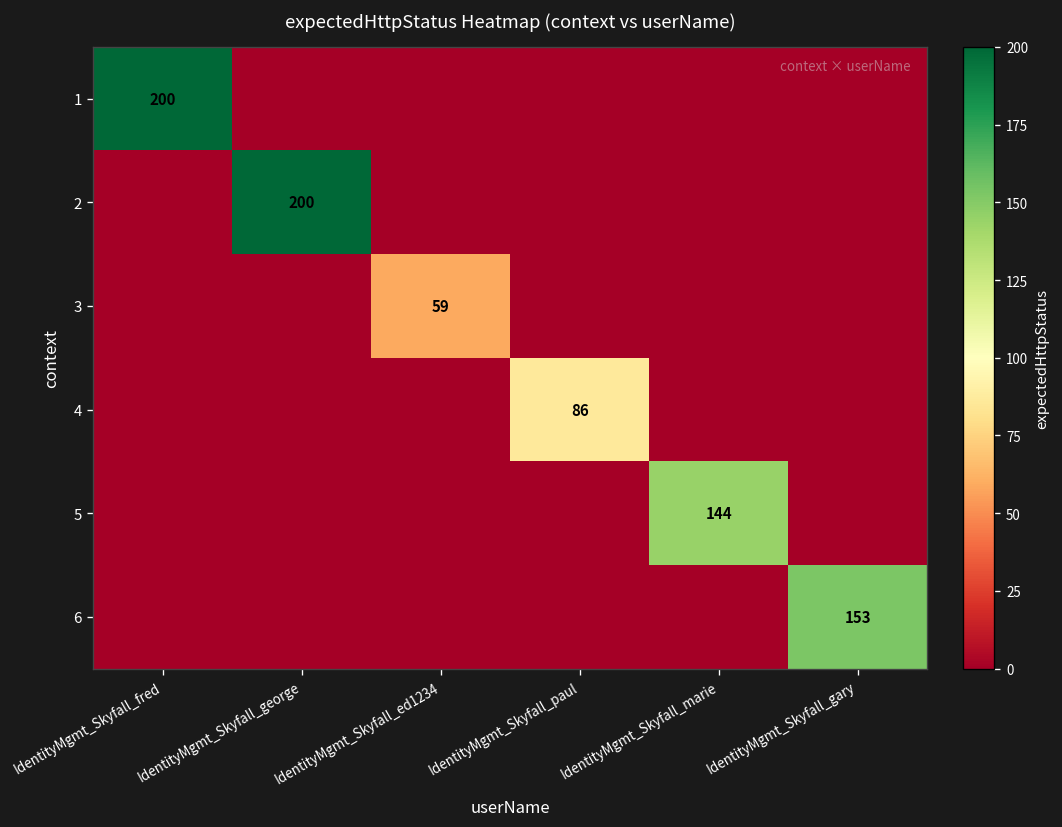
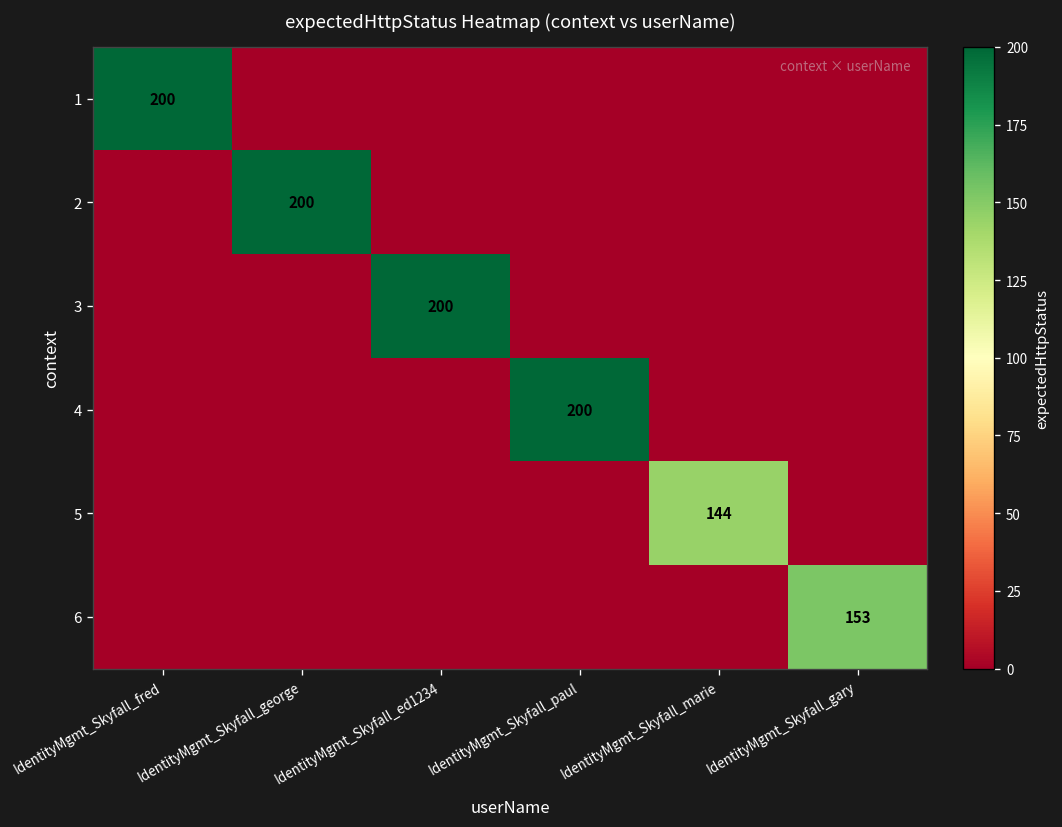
  {
    "1": {
      "IdentityMgmt_Skyfall_fred": 200
    },
    "2": {
      "IdentityMgmt_Skyfall_george": 200
    },
    "3": {
-     "IdentityMgmt_Skyfall_ed1234": 59
+     "IdentityMgmt_Skyfall_ed1234": 200
    },
    "4": {
-     "IdentityMgmt_Skyfall_paul": 86
+     "IdentityMgmt_Skyfall_paul": 200
    },
    "5": {
      "IdentityMgmt_Skyfall_marie": 144
    },
    "6": {
      "IdentityMgmt_Skyfall_gary": 153
    }
  }
